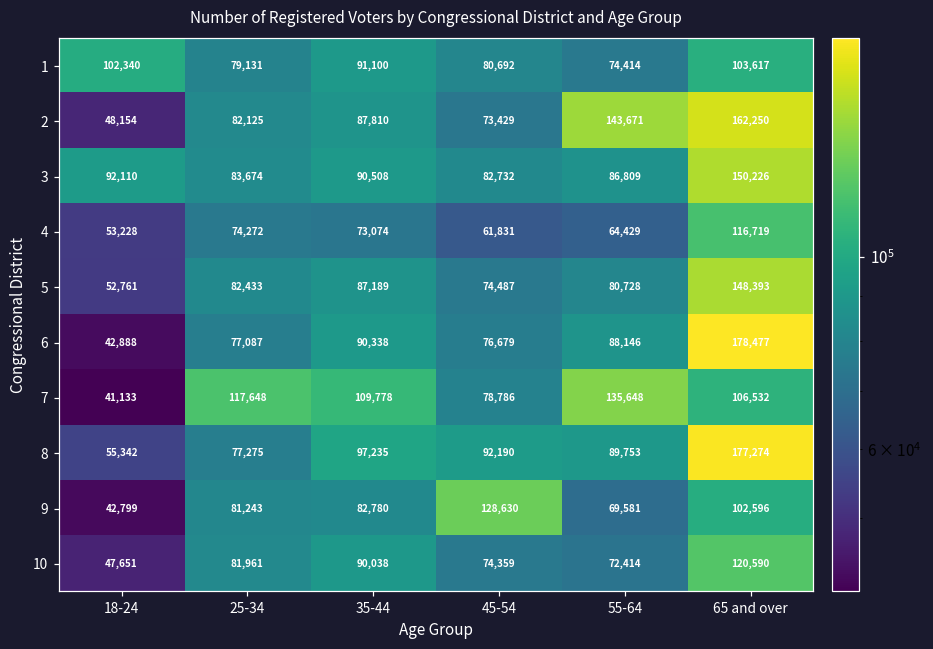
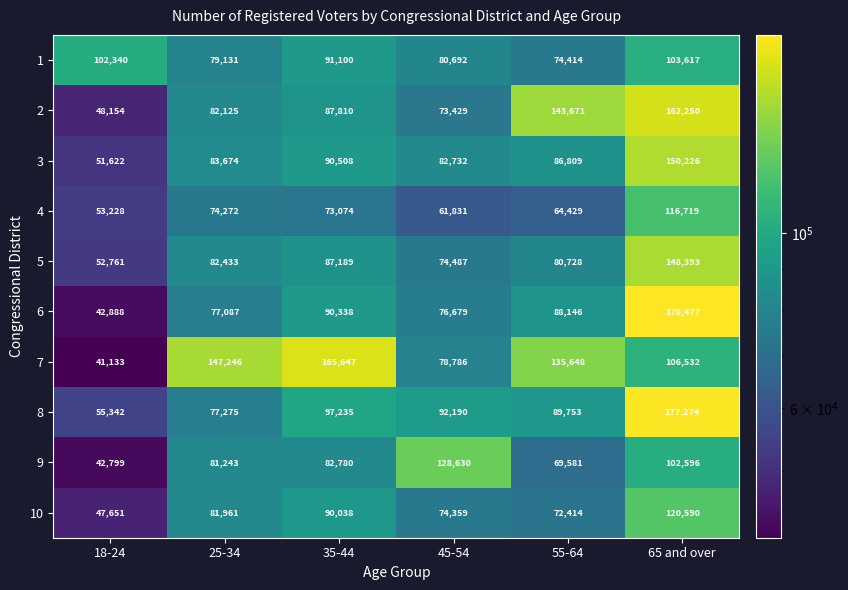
  {
    "1": {
      "18-24": "102,340",
      "25-34": "79,131",
      "35-44": "91,100",
      "45-54": "80,692",
      "55-64": "74,414",
      "65 and over": "103,617"
    },
    "2": {
      "18-24": "48,154",
      "25-34": "82,125",
      "35-44": "87,810",
      "45-54": "73,429",
      "55-64": "143,671",
      "65 and over": "162,250"
    },
    "3": {
-     "18-24": "92,110",
+     "18-24": "51,622",
      "25-34": "83,674",
      "35-44": "90,508",
      "45-54": "82,732",
      "55-64": "86,809",
      "65 and over": "150,226"
    },
    "4": {
      "18-24": "53,228",
      "25-34": "74,272",
      "35-44": "73,074",
      "45-54": "61,831",
      "55-64": "64,429",
      "65 and over": "116,719"
    },
    "5": {
      "18-24": "52,761",
      "25-34": "82,433",
      "35-44": "87,189",
      "45-54": "74,487",
      "55-64": "80,728",
      "65 and over": "148,393"
    },
    "6": {
      "18-24": "42,888",
      "25-34": "77,087",
      "35-44": "90,338",
      "45-54": "76,679",
      "55-64": "88,146",
      "65 and over": "178,477"
    },
    "7": {
      "18-24": "41,133",
-     "25-34": "117,648",
-     "35-44": "109,778",
+     "25-34": "147,246",
+     "35-44": "165,647",
      "45-54": "78,786",
      "55-64": "135,648",
      "65 and over": "106,532"
    },
    "8": {
      "18-24": "55,342",
      "25-34": "77,275",
      "35-44": "97,235",
      "45-54": "92,190",
      "55-64": "89,753",
      "65 and over": "177,274"
    },
    "9": {
      "18-24": "42,799",
      "25-34": "81,243",
      "35-44": "82,780",
      "45-54": "128,630",
      "55-64": "69,581",
      "65 and over": "102,596"
    },
    "10": {
      "18-24": "47,651",
      "25-34": "81,961",
      "35-44": "90,038",
      "45-54": "74,359",
      "55-64": "72,414",
      "65 and over": "120,590"
    }
  }
